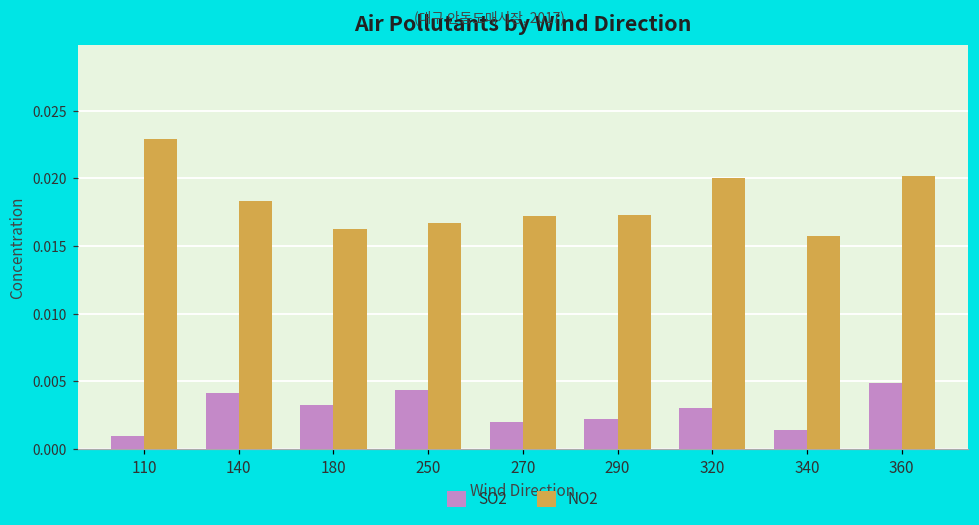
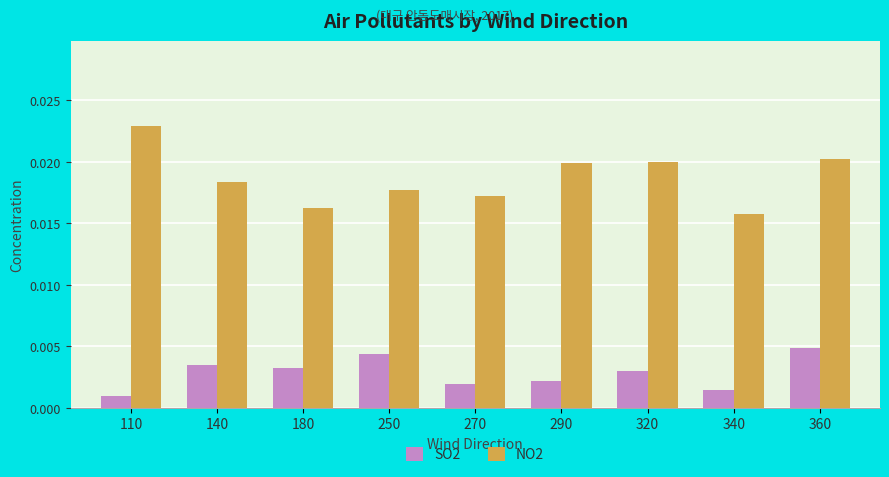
  {
    "SO2": {
      "110": 0.0009,
-     "140": 0.0041,
+     "140": 0.0035,
      "180": 0.0033,
      "250": 0.0044,
      "270": 0.0020,
      "290": 0.0022,
      "320": 0.0030,
      "340": 0.0014,
      "360": 0.0049
    },
    "NO2": {
      "110": 0.0229,
      "140": 0.0183,
      "180": 0.0162,
-     "250": 0.0167,
+     "250": 0.0177,
      "270": 0.0172,
-     "290": 0.0173,
+     "290": 0.0199,
      "320": 0.0200,
      "340": 0.0157,
      "360": 0.0202
    }
  }
